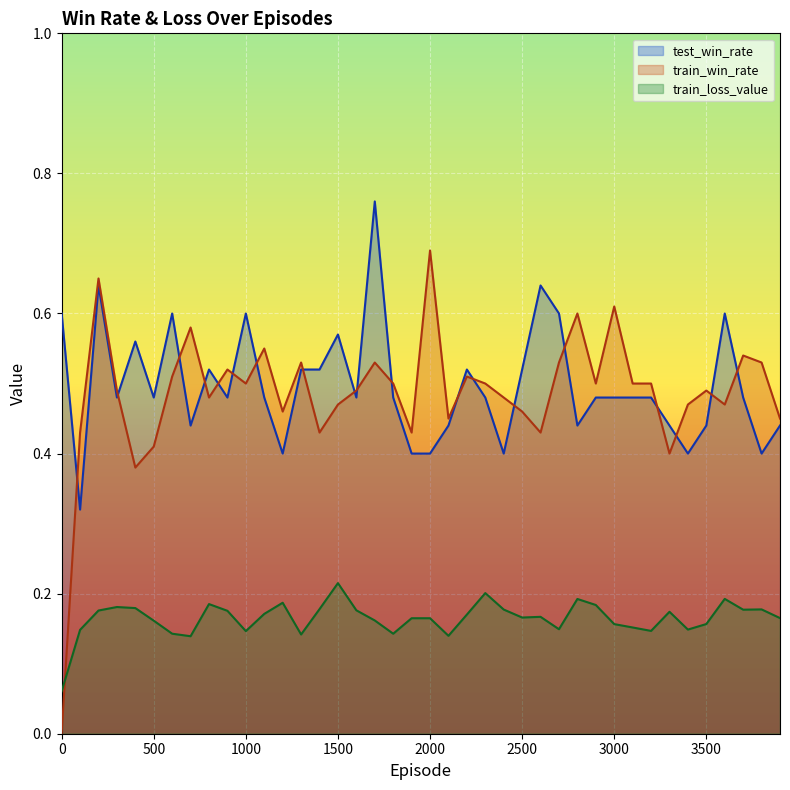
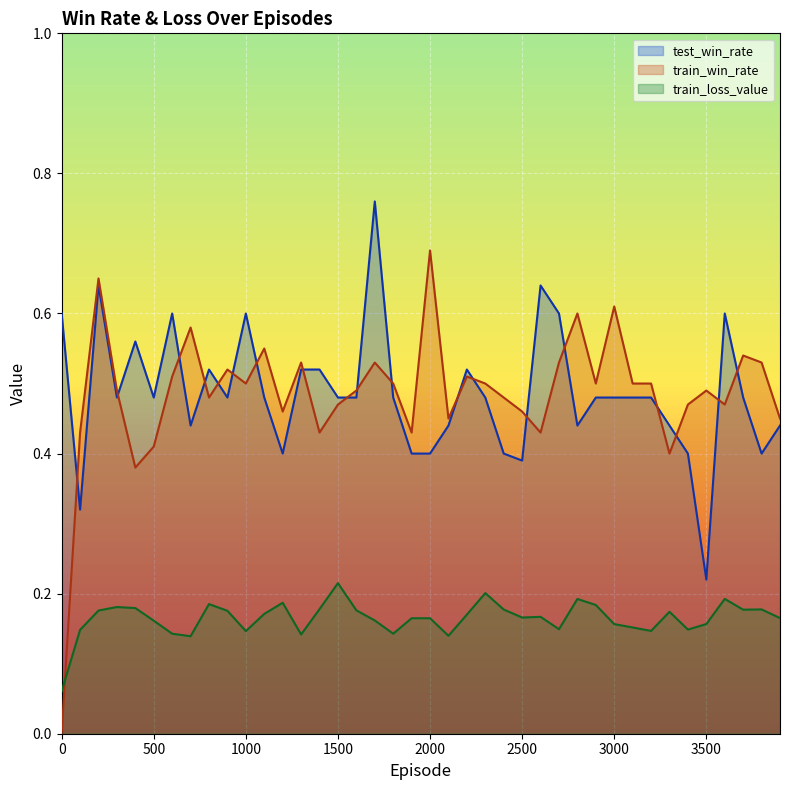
  {
    "test_win_rate": {
      "0": 0.60,
      "500": 0.48,
      "1000": 0.60,
-     "1500": 0.57,
+     "1500": 0.48,
      "2000": 0.40,
-     "2500": 0.52,
+     "2500": 0.39,
      "3000": 0.48,
-     "3500": 0.44
+     "3500": 0.22
    },
    "train_win_rate": {
      "0": 0.00,
      "500": 0.41,
      "1000": 0.50,
      "1500": 0.47,
      "2000": 0.69,
      "2500": 0.46,
      "3000": 0.61,
      "3500": 0.49
    },
    "train_loss_value": {
      "0": 0.06,
      "500": 0.16,
      "1000": 0.15,
      "1500": 0.22,
      "2000": 0.16,
      "2500": 0.17,
      "3000": 0.16,
      "3500": 0.16
    }
  }
